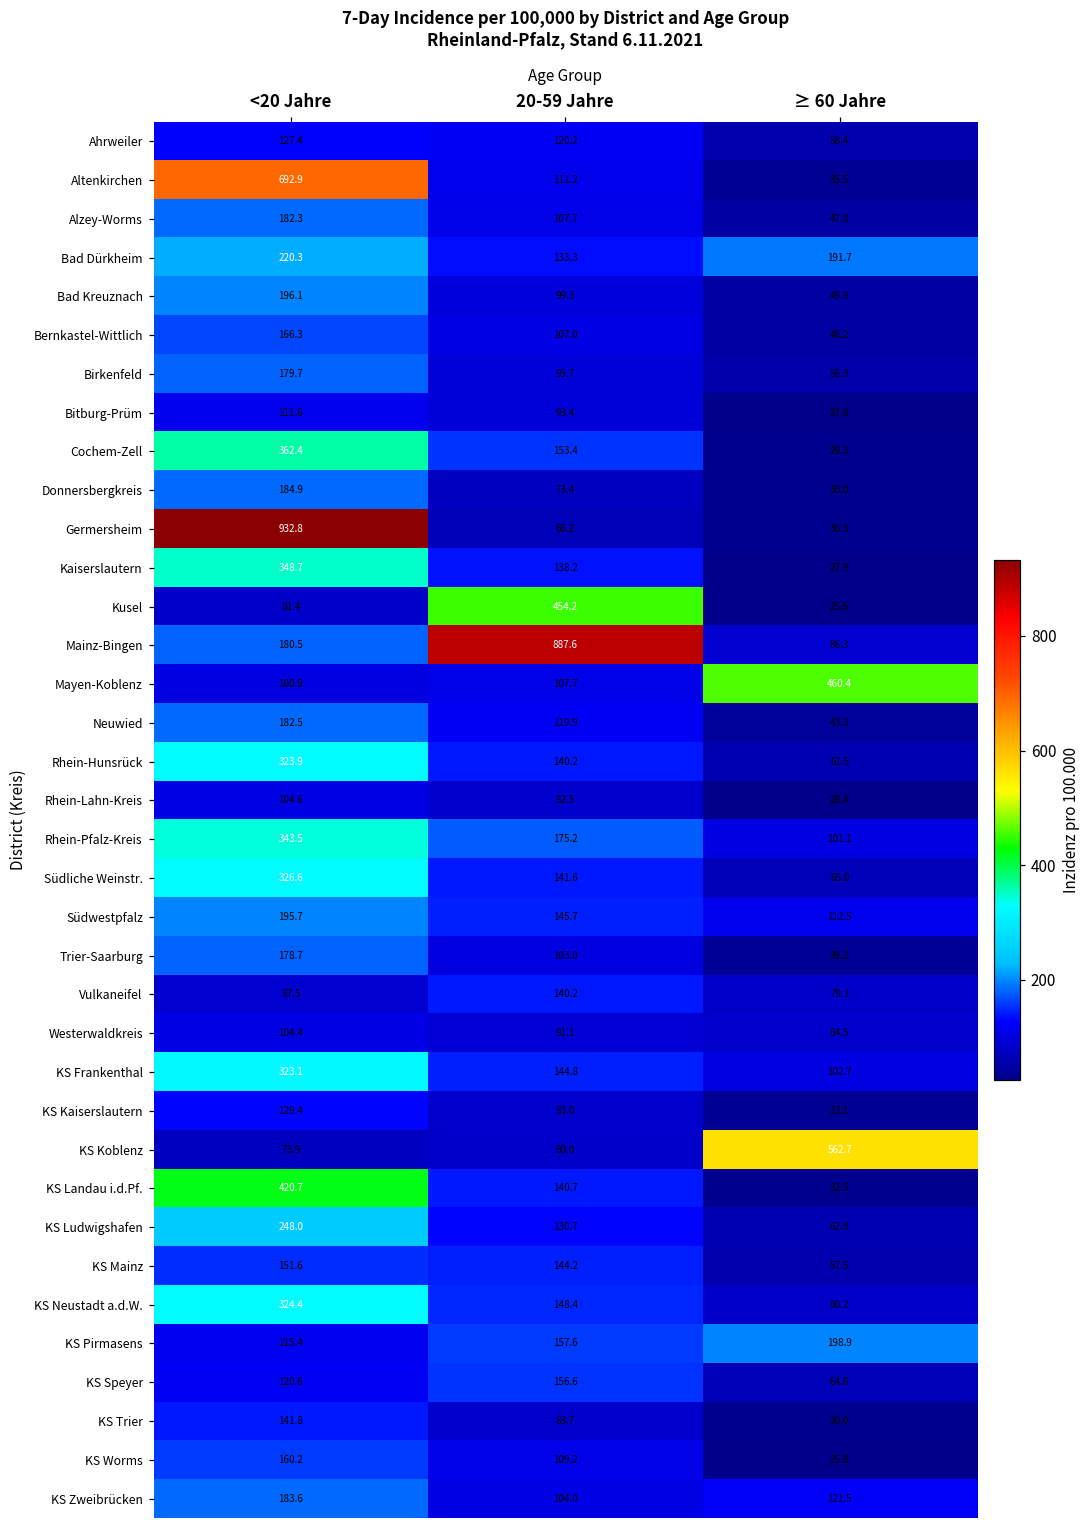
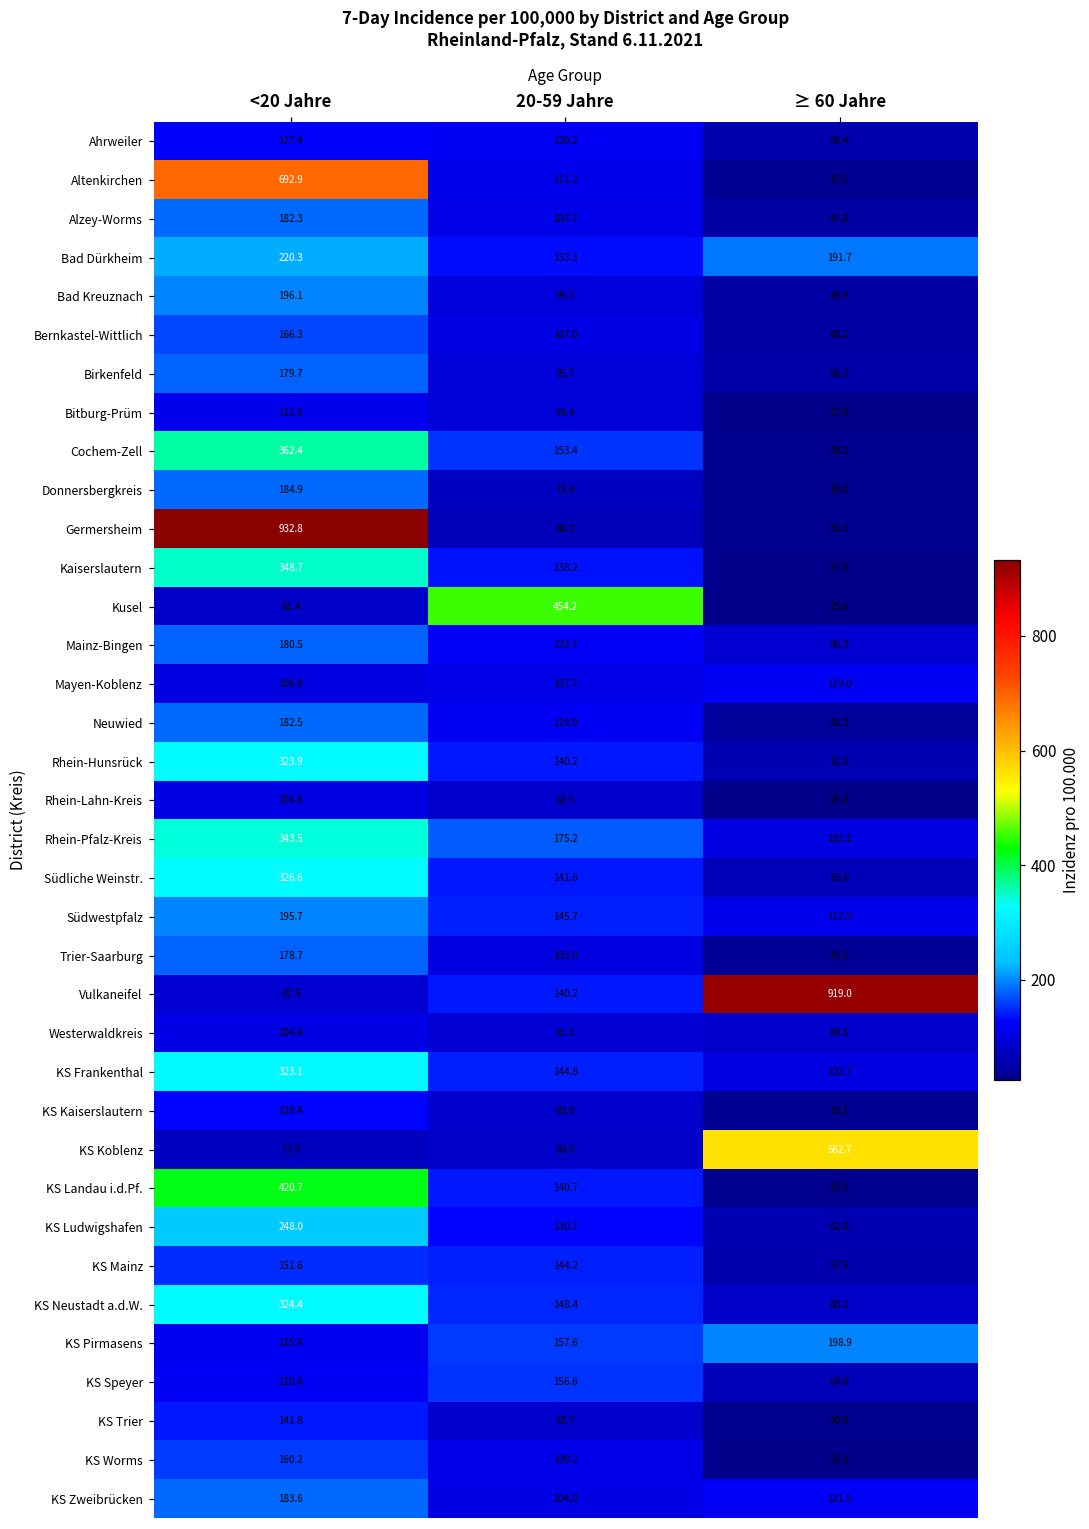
  {
    "Ahrweiler": {
      "<20 Jahre": 127.4,
      "20-59 Jahre": 120.2,
      "≥ 60 Jahre": 58.4
    },
    "Altenkirchen": {
      "<20 Jahre": 692.9,
      "20-59 Jahre": 111.2,
      "≥ 60 Jahre": 35.5
    },
    "Alzey-Worms": {
      "<20 Jahre": 182.3,
      "20-59 Jahre": 107.7,
      "≥ 60 Jahre": 47.8
    },
    "Bad Dürkheim": {
      "<20 Jahre": 220.3,
      "20-59 Jahre": 133.3,
      "≥ 60 Jahre": 191.7
    },
    "Bad Kreuznach": {
      "<20 Jahre": 196.1,
      "20-59 Jahre": 99.3,
      "≥ 60 Jahre": 49.9
    },
    "Bernkastel-Wittlich": {
      "<20 Jahre": 166.3,
      "20-59 Jahre": 107.0,
      "≥ 60 Jahre": 48.2
    },
    "Birkenfeld": {
      "<20 Jahre": 179.7,
      "20-59 Jahre": 95.7,
      "≥ 60 Jahre": 56.3
    },
    "Bitburg-Prüm": {
      "<20 Jahre": 111.6,
      "20-59 Jahre": 93.4,
      "≥ 60 Jahre": 27.8
    },
    "Cochem-Zell": {
      "<20 Jahre": 362.4,
      "20-59 Jahre": 153.4,
      "≥ 60 Jahre": 29.3
    },
    "Donnersbergkreis": {
      "<20 Jahre": 184.9,
      "20-59 Jahre": 73.4,
      "≥ 60 Jahre": 30.0
    },
    "Germersheim": {
      "<20 Jahre": 932.8,
      "20-59 Jahre": 66.2,
      "≥ 60 Jahre": 30.3
    },
    "Kaiserslautern": {
      "<20 Jahre": 348.7,
      "20-59 Jahre": 138.2,
      "≥ 60 Jahre": 27.9
    },
    "Kusel": {
      "<20 Jahre": 81.4,
      "20-59 Jahre": 454.2,
      "≥ 60 Jahre": 25.6
    },
    "Mainz-Bingen": {
      "<20 Jahre": 180.5,
-     "20-59 Jahre": 887.6,
+     "20-59 Jahre": 123.7,
      "≥ 60 Jahre": 86.3
    },
    "Mayen-Koblenz": {
      "<20 Jahre": 100.9,
      "20-59 Jahre": 107.7,
-     "≥ 60 Jahre": 460.4
+     "≥ 60 Jahre": 119.0
    },
    "Neuwied": {
      "<20 Jahre": 182.5,
      "20-59 Jahre": 119.9,
      "≥ 60 Jahre": 43.3
    },
    "Rhein-Hunsrück": {
      "<20 Jahre": 323.9,
      "20-59 Jahre": 140.2,
      "≥ 60 Jahre": 61.5
    },
    "Rhein-Lahn-Kreis": {
      "<20 Jahre": 104.6,
      "20-59 Jahre": 82.5,
      "≥ 60 Jahre": 28.4
    },
    "Rhein-Pfalz-Kreis": {
      "<20 Jahre": 343.5,
      "20-59 Jahre": 175.2,
      "≥ 60 Jahre": 101.1
    },
    "Südliche Weinstr.": {
      "<20 Jahre": 326.6,
      "20-59 Jahre": 141.6,
      "≥ 60 Jahre": 65.0
    },
    "Südwestpfalz": {
      "<20 Jahre": 195.7,
      "20-59 Jahre": 145.7,
      "≥ 60 Jahre": 112.5
    },
    "Trier-Saarburg": {
      "<20 Jahre": 178.7,
      "20-59 Jahre": 103.0,
      "≥ 60 Jahre": 39.2
    },
    "Vulkaneifel": {
      "<20 Jahre": 87.5,
      "20-59 Jahre": 140.2,
-     "≥ 60 Jahre": 79.1
+     "≥ 60 Jahre": 919.0
    },
    "Westerwaldkreis": {
      "<20 Jahre": 104.4,
      "20-59 Jahre": 91.1,
      "≥ 60 Jahre": 84.5
    },
    "KS Frankenthal": {
      "<20 Jahre": 323.1,
      "20-59 Jahre": 144.8,
      "≥ 60 Jahre": 102.7
    },
    "KS Kaiserslautern": {
      "<20 Jahre": 129.4,
      "20-59 Jahre": 83.0,
      "≥ 60 Jahre": 33.1
    },
    "KS Koblenz": {
      "<20 Jahre": 73.9,
      "20-59 Jahre": 80.0,
      "≥ 60 Jahre": 562.7
    },
    "KS Landau i.d.Pf.": {
      "<20 Jahre": 420.7,
      "20-59 Jahre": 140.7,
      "≥ 60 Jahre": 32.5
    },
    "KS Ludwigshafen": {
      "<20 Jahre": 248.0,
      "20-59 Jahre": 130.7,
      "≥ 60 Jahre": 62.8
    },
    "KS Mainz": {
      "<20 Jahre": 151.6,
      "20-59 Jahre": 144.2,
      "≥ 60 Jahre": 57.5
    },
    "KS Neustadt a.d.W.": {
      "<20 Jahre": 324.4,
      "20-59 Jahre": 148.4,
      "≥ 60 Jahre": 80.2
    },
    "KS Pirmasens": {
      "<20 Jahre": 115.4,
      "20-59 Jahre": 157.6,
      "≥ 60 Jahre": 198.9
    },
    "KS Speyer": {
      "<20 Jahre": 120.6,
      "20-59 Jahre": 156.6,
      "≥ 60 Jahre": 64.8
    },
    "KS Trier": {
      "<20 Jahre": 141.8,
      "20-59 Jahre": 83.7,
      "≥ 60 Jahre": 30.0
    },
    "KS Worms": {
      "<20 Jahre": 160.2,
      "20-59 Jahre": 109.2,
      "≥ 60 Jahre": 25.8
    },
    "KS Zweibrücken": {
      "<20 Jahre": 183.6,
      "20-59 Jahre": 104.0,
      "≥ 60 Jahre": 121.5
    }
  }
